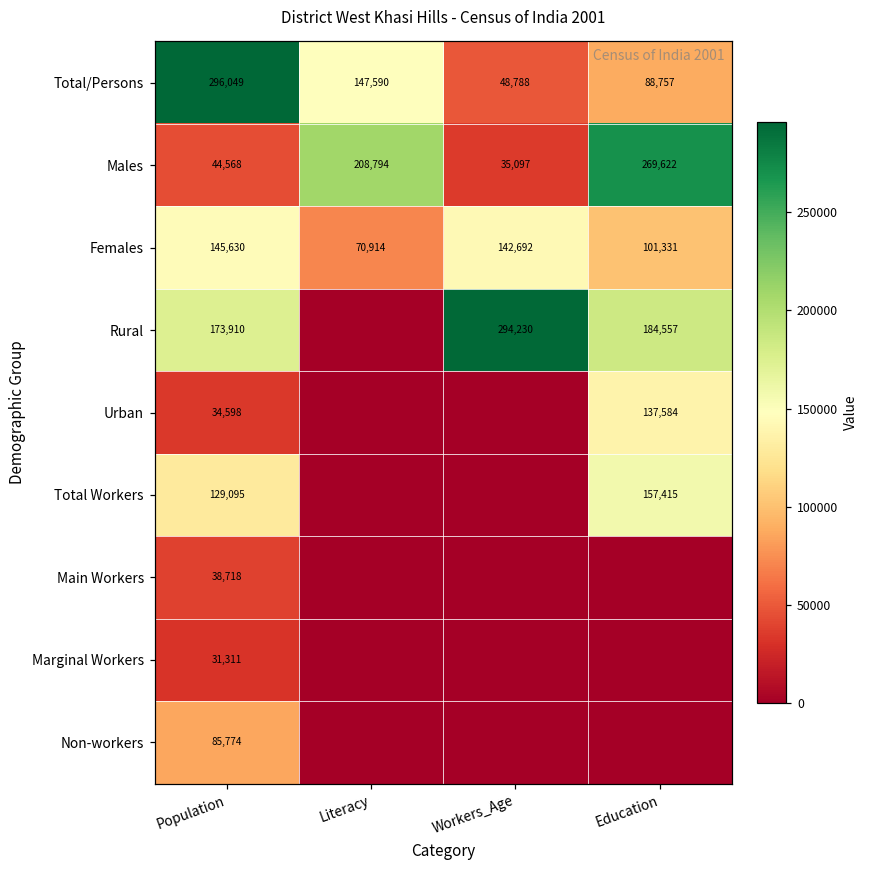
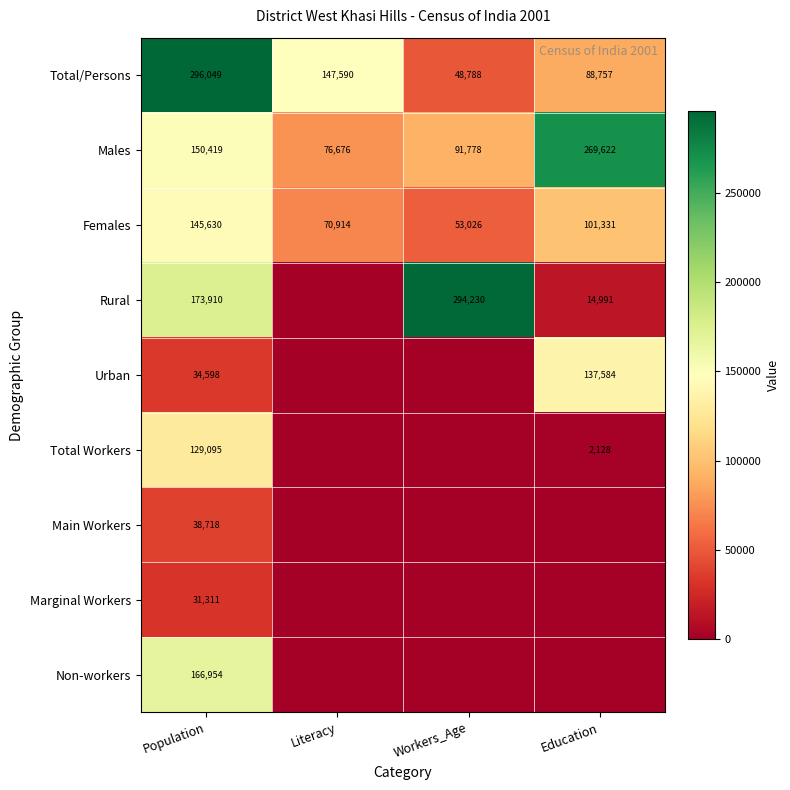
  {
    "Total/Persons": {
      "Population": "296,049",
      "Literacy": "147,590",
      "Workers_Age": "48,788"
    },
    "Males": {
-     "Population": "44,568",
-     "Literacy": "208,794",
-     "Workers_Age": "35,097",
+     "Population": "150,419",
+     "Literacy": "76,676",
+     "Workers_Age": "91,778",
      "Education": "269,622"
    },
    "Females": {
      "Population": "145,630",
      "Literacy": "70,914",
-     "Workers_Age": "142,692",
+     "Workers_Age": "53,026",
      "Education": "101,331"
    },
    "Rural": {
      "Population": "173,910",
      "Workers_Age": "294,230",
-     "Education": "184,557"
+     "Education": "14,991"
    },
    "Urban": {
      "Population": "34,598",
      "Education": "137,584"
    },
    "Total Workers": {
      "Population": "129,095",
-     "Education": "157,415"
+     "Education": "2,128"
    },
    "Main Workers": {
      "Population": "38,718"
    },
    "Marginal Workers": {
      "Population": "31,311"
    },
    "Non-workers": {
-     "Population": "85,774"
+     "Population": "166,954"
    }
  }
